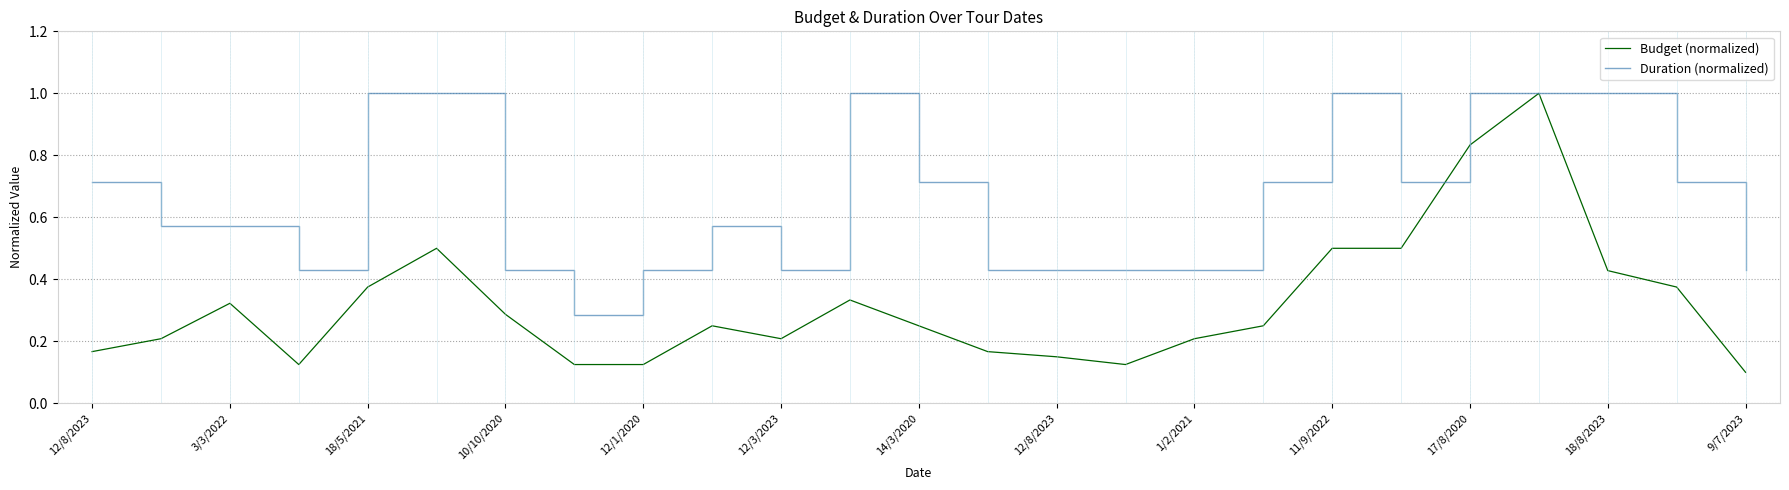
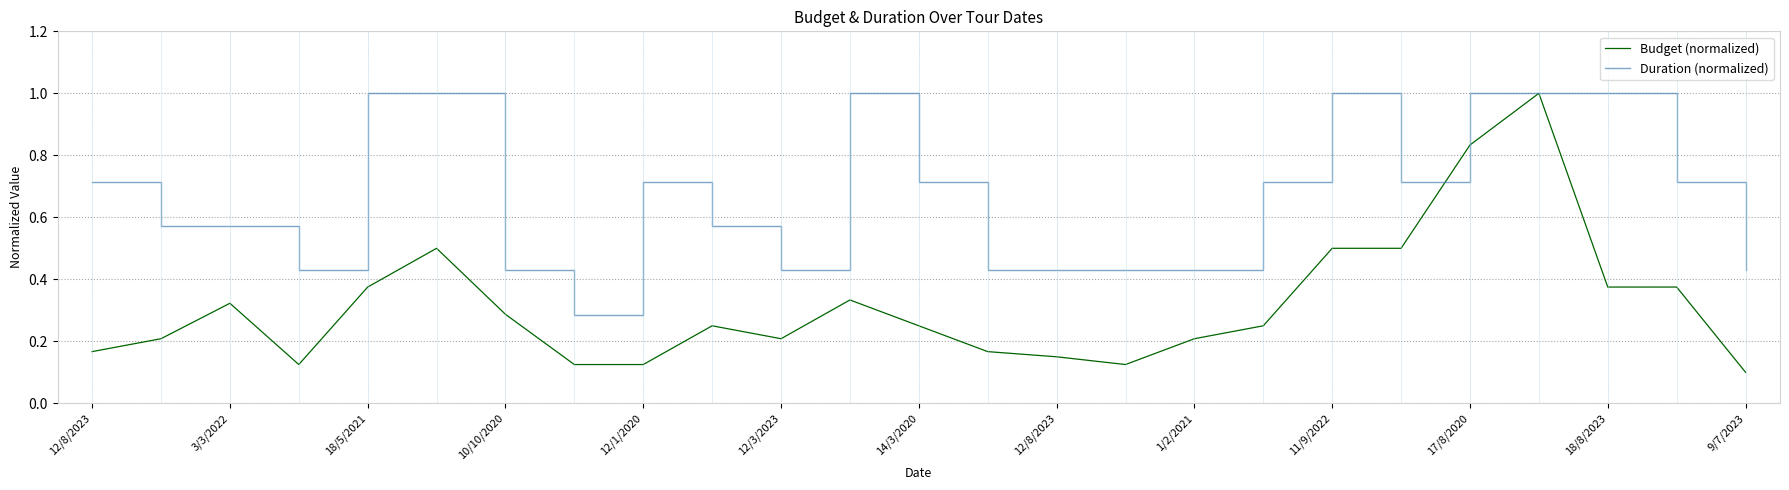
  {
    "Budget (normalized)": {
      "3/3/2022": 0.32,
      "18/5/2021": 0.38,
      "10/10/2020": 0.29,
      "12/1/2020": 0.13,
      "12/3/2023": 0.21,
      "1/2/2021": 0.21,
      "11/9/2022": 0.50,
      "17/8/2020": 0.83,
-     "18/8/2023": 0.43,
+     "18/8/2023": 0.38,
      "9/7/2023": 0.10
    },
    "Duration (normalized)": {
      "3/3/2022": 0.57,
      "18/5/2021": 1.00,
      "10/10/2020": 0.43,
-     "12/1/2020": 0.43,
+     "12/1/2020": 0.71,
      "12/3/2023": 0.43,
      "1/2/2021": 0.43,
      "11/9/2022": 1.00,
      "17/8/2020": 1.00,
      "18/8/2023": 1.00,
      "9/7/2023": 0.43
    }
  }
